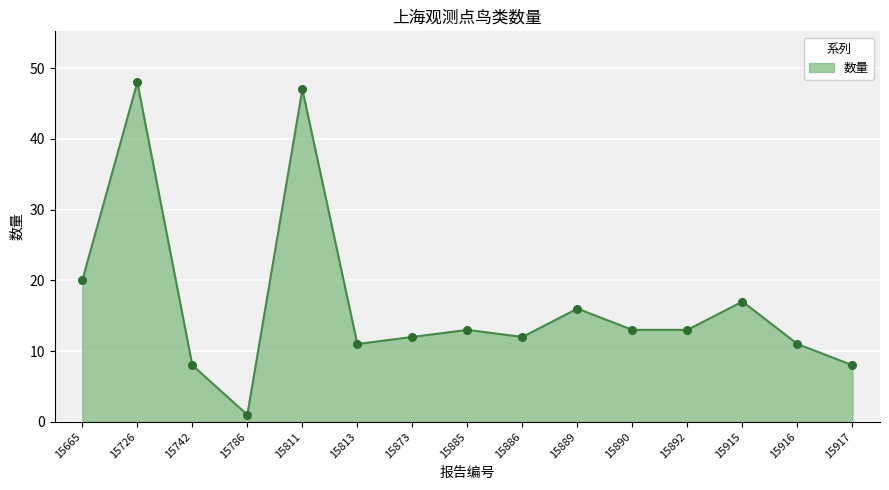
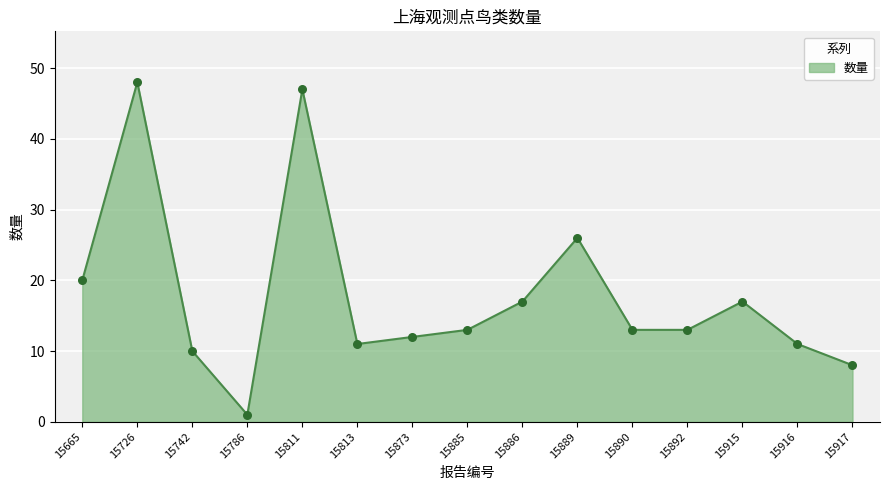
  {
    "15665": 20,
    "15726": 48,
-   "15742": 8,
+   "15742": 10,
    "15786": 1,
    "15811": 47,
    "15813": 11,
    "15873": 12,
    "15885": 13,
-   "15886": 12,
-   "15889": 16,
+   "15886": 17,
+   "15889": 26,
    "15890": 13,
    "15892": 13,
    "15915": 17,
    "15916": 11,
    "15917": 8
  }
